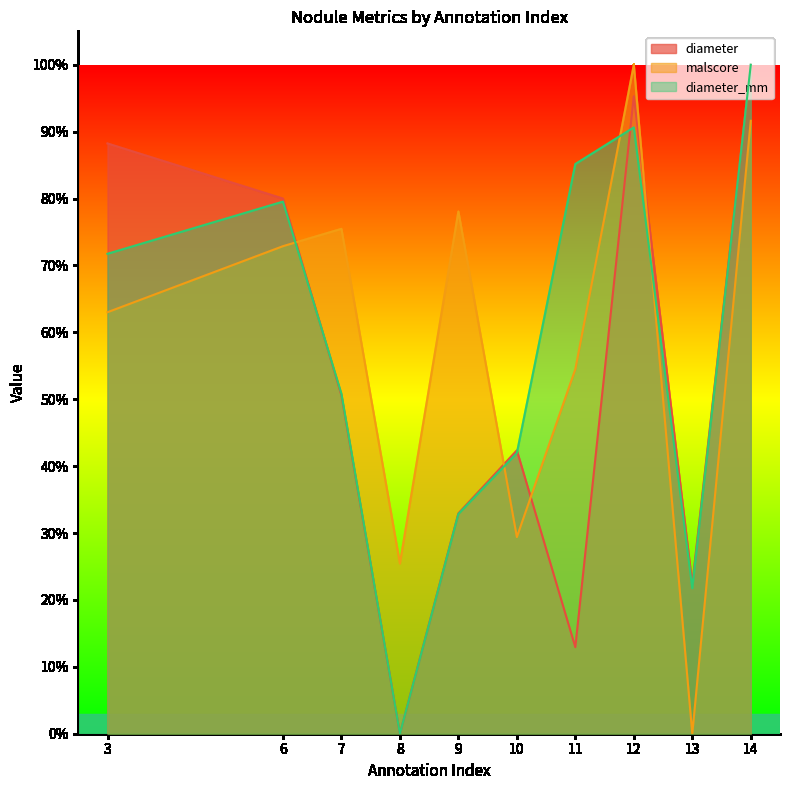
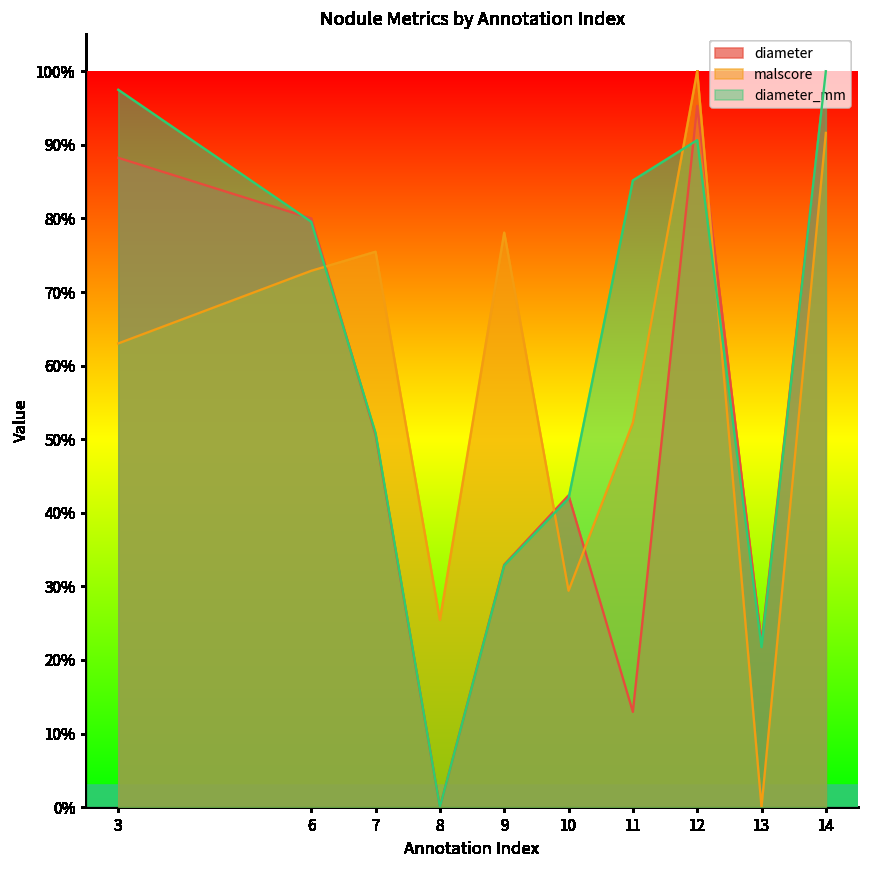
  {
    "diameter": {
      "3": "88%",
      "6": "80%",
      "10": "42%",
      "11": "13%",
      "12": "95%",
      "13": "22%"
    },
    "malscore": {
      "3": "63%",
      "6": "73%",
      "7": "75%",
      "8": "25%",
      "9": "78%",
      "10": "29%",
-     "11": "54%",
+     "11": "52%",
      "12": "100%",
      "14": "92%"
    },
    "diameter_mm": {
-     "3": "72%",
+     "3": "97%",
      "6": "80%",
      "10": "42%",
      "11": "85%",
      "12": "91%",
      "13": "22%"
    }
  }
